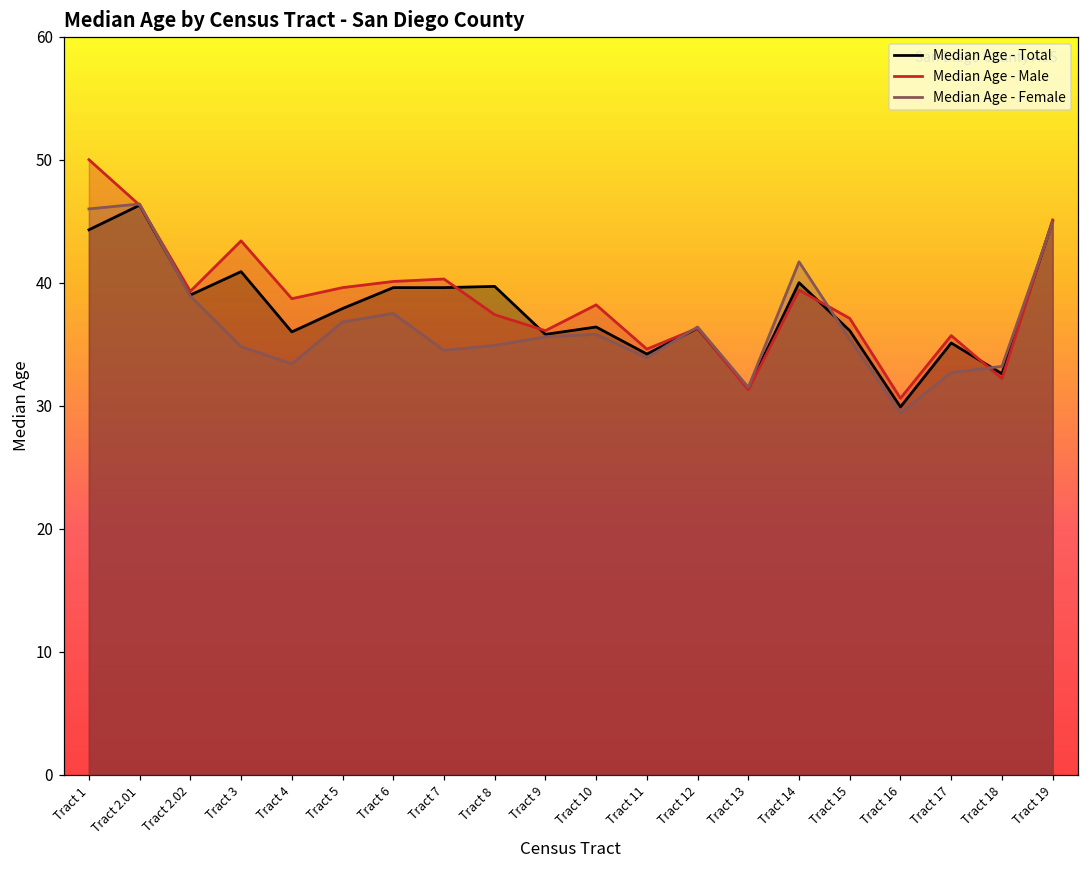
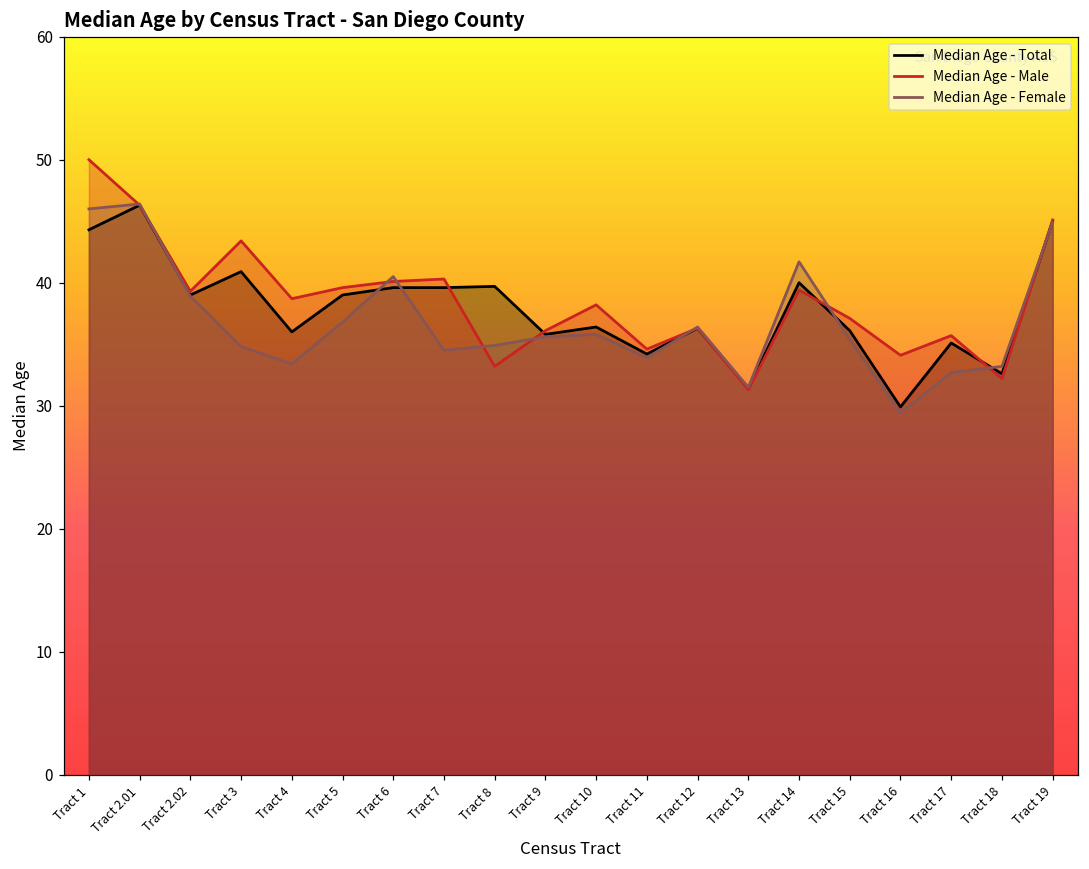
  {
    "Median Age - Total": {
      "Tract 1": 44.3,
      "Tract 3": 40.9,
      "Tract 4": 36.0,
-     "Tract 5": 37.9,
+     "Tract 5": 39.0,
      "Tract 6": 39.6,
      "Tract 7": 39.6,
      "Tract 8": 39.7,
      "Tract 10": 36.4,
      "Tract 11": 34.2,
      "Tract 14": 40.0,
      "Tract 15": 36.1,
      "Tract 16": 29.9,
      "Tract 17": 35.1,
      "Tract 18": 32.6
    },
    "Median Age - Male": {
      "Tract 1": 50.0,
      "Tract 2.02": 39.3,
      "Tract 3": 43.4,
      "Tract 4": 38.7,
      "Tract 5": 39.6,
      "Tract 6": 40.1,
      "Tract 7": 40.3,
-     "Tract 8": 37.4,
+     "Tract 8": 33.2,
      "Tract 9": 36.1,
      "Tract 10": 38.2,
      "Tract 11": 34.6,
      "Tract 14": 39.4,
      "Tract 15": 37.1,
-     "Tract 16": 30.6,
+     "Tract 16": 34.1,
      "Tract 17": 35.7,
      "Tract 18": 32.2
    },
    "Median Age - Female": {
      "Tract 1": 46.0,
      "Tract 3": 34.8,
      "Tract 4": 33.4,
      "Tract 5": 36.8,
-     "Tract 6": 37.5,
+     "Tract 6": 40.5,
      "Tract 7": 34.5,
      "Tract 8": 34.9,
      "Tract 10": 35.8,
      "Tract 11": 33.9,
      "Tract 14": 41.7,
      "Tract 15": 35.4,
      "Tract 16": 29.4,
      "Tract 17": 32.7,
      "Tract 18": 33.2
    }
  }
